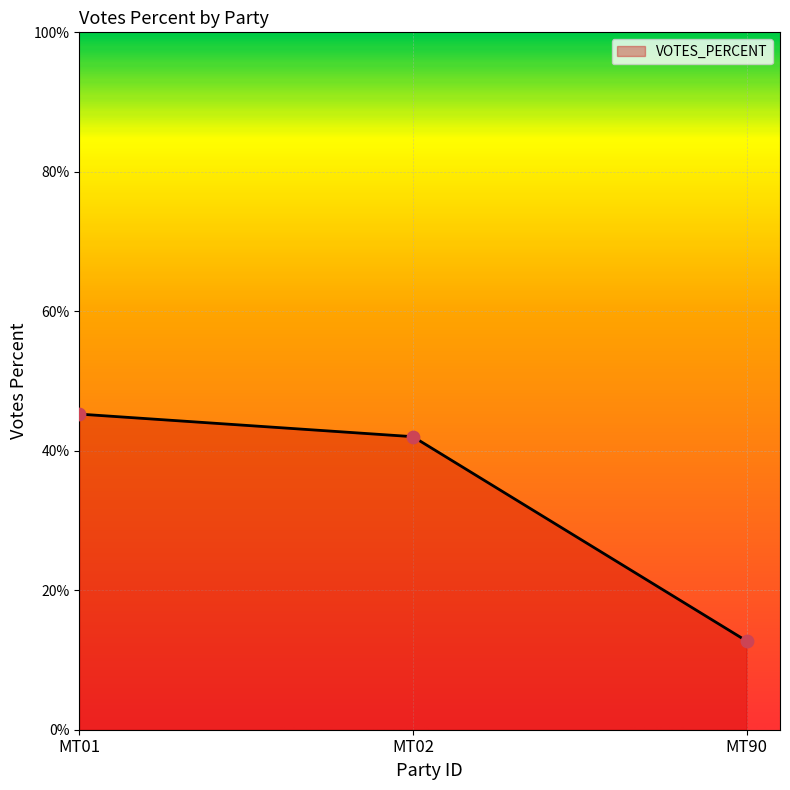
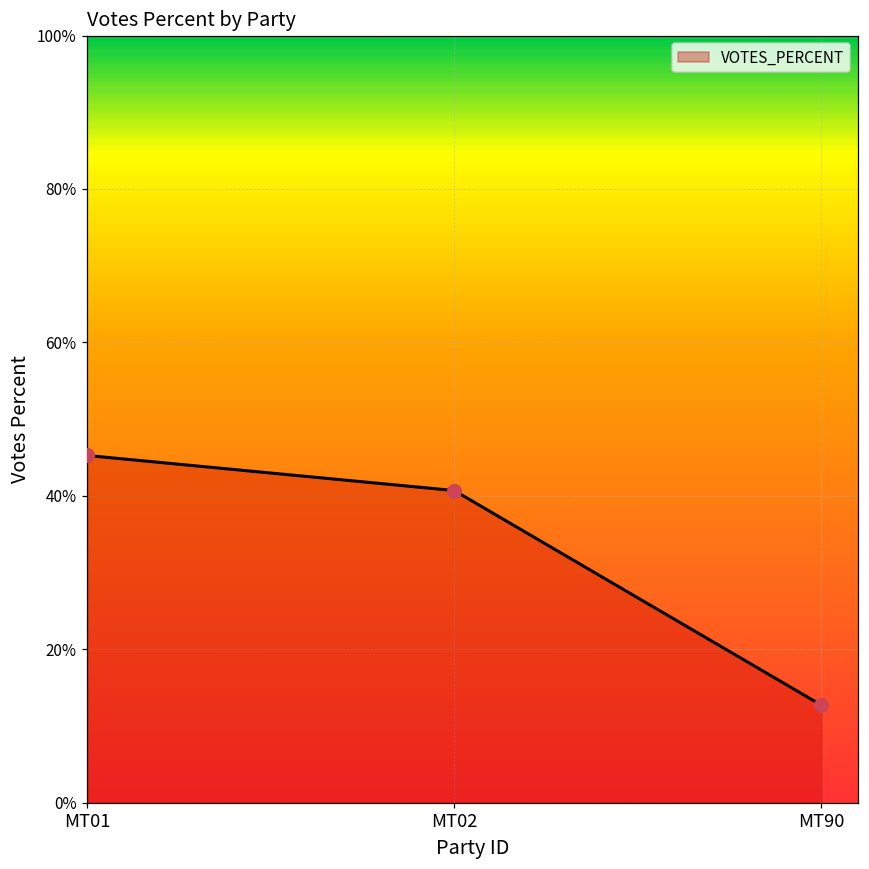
  {
    "MT01": "45%",
-   "MT02": "42%",
+   "MT02": "41%",
    "MT90": "13%"
  }
